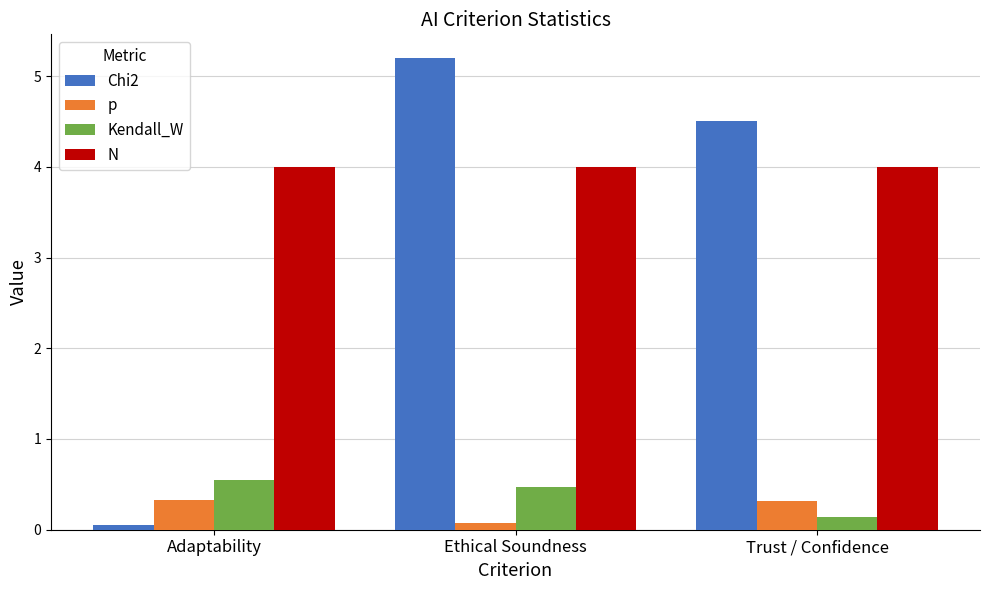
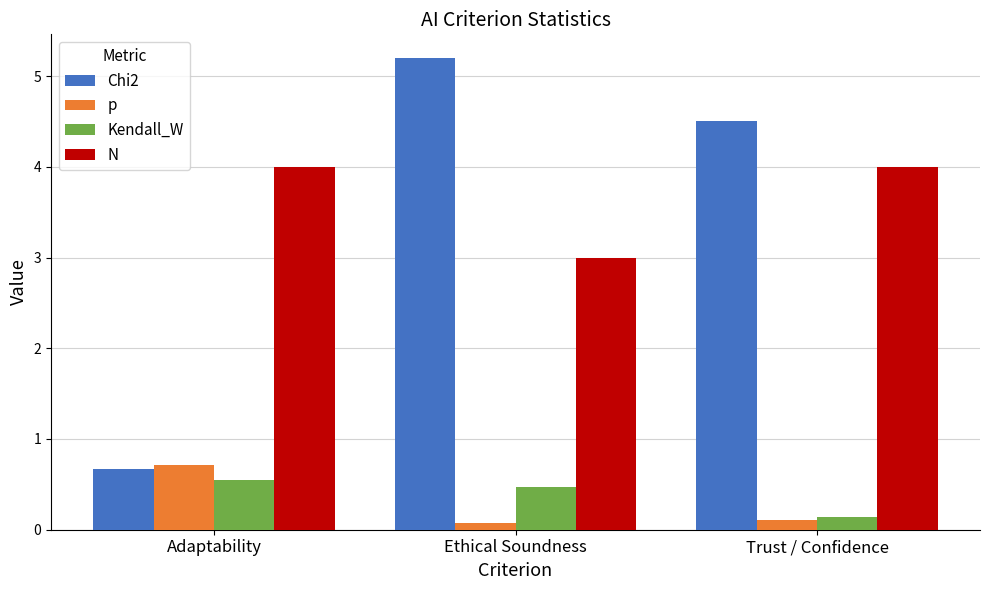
  {
    "Chi2": {
-     "Adaptability": 0.1,
+     "Adaptability": 0.7,
      "Ethical Soundness": 5.2,
      "Trust / Confidence": 4.5
    },
    "p": {
-     "Adaptability": 0.3,
+     "Adaptability": 0.7,
      "Ethical Soundness": 0.1,
-     "Trust / Confidence": 0.3
+     "Trust / Confidence": 0.1
    },
    "Kendall_W": {
      "Adaptability": 0.6,
      "Ethical Soundness": 0.5,
      "Trust / Confidence": 0.1
    },
    "N": {
      "Adaptability": 4,
-     "Ethical Soundness": 4,
+     "Ethical Soundness": 3,
      "Trust / Confidence": 4
    }
  }
